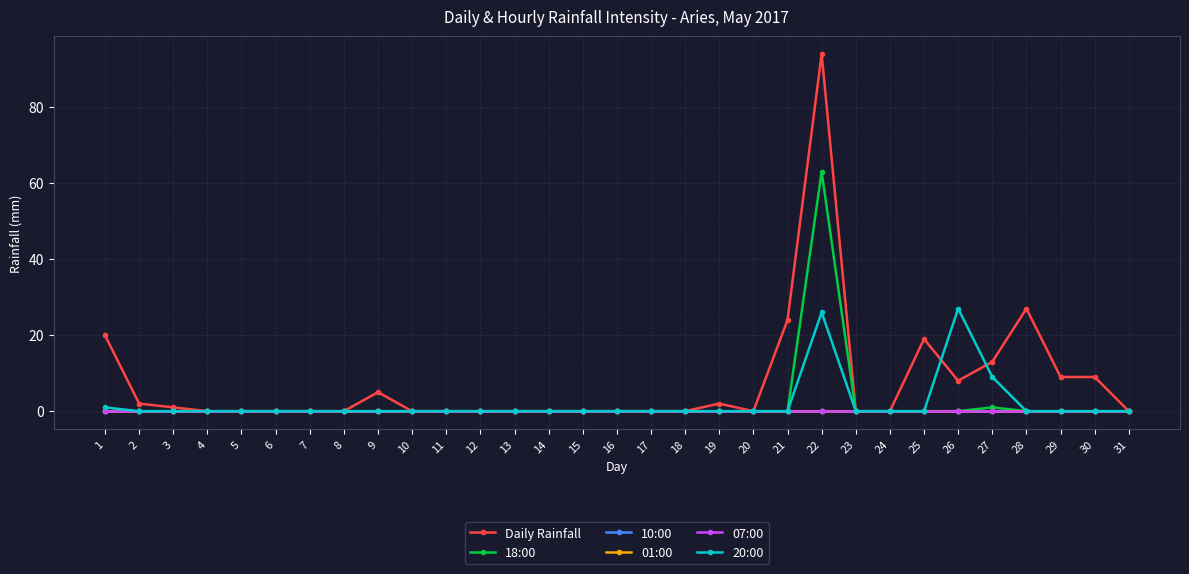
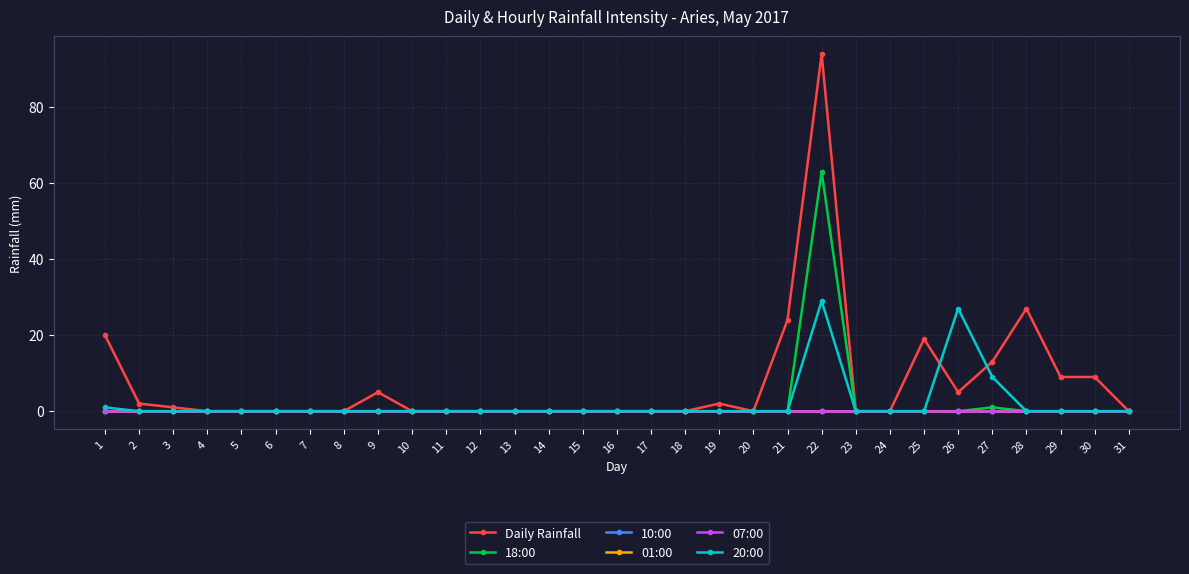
  {
    "Daily Rainfall": {
      "1": 20,
      "2": 2,
      "3": 1,
      "9": 5,
      "19": 2,
      "21": 24,
      "22": 94,
      "25": 19,
-     "26": 8,
+     "26": 5,
      "27": 13,
      "28": 27,
      "29": 9,
      "30": 9
    },
    "18:00": {
      "22": 63,
      "27": 1
    },
    "07:00": {
      "22": 0,
      "27": 0
    },
    "20:00": {
      "1": 1,
-     "22": 26,
+     "22": 29,
      "26": 27,
      "27": 9
    }
  }
